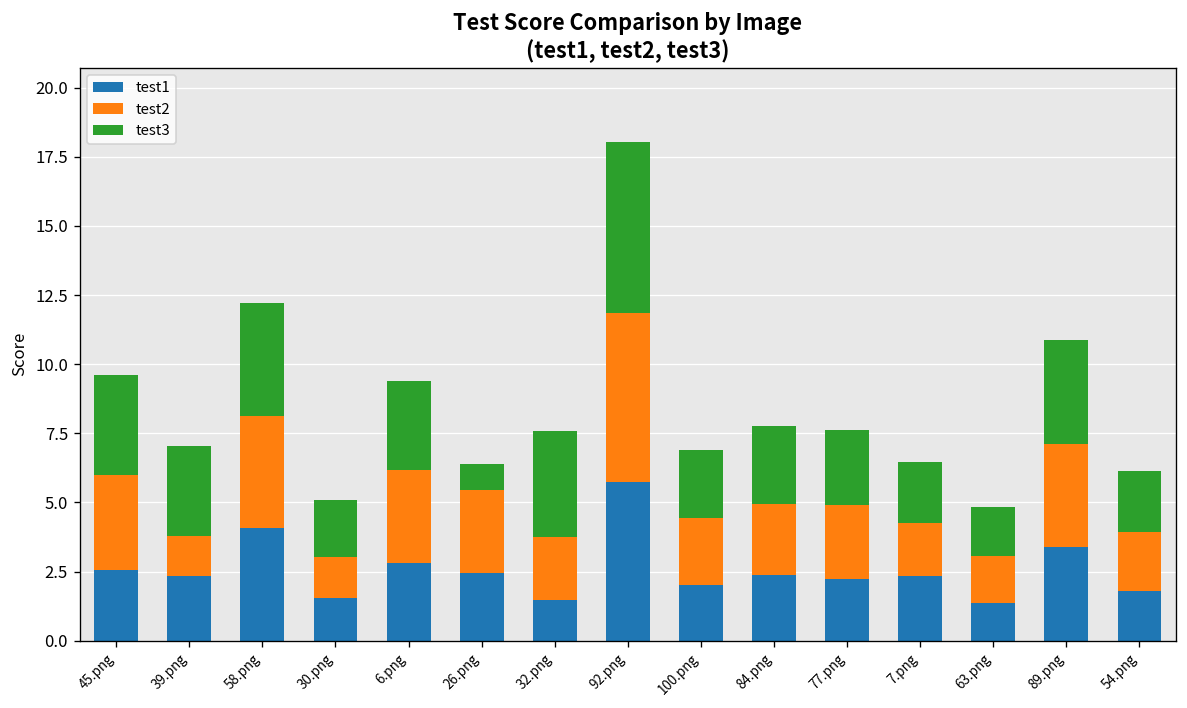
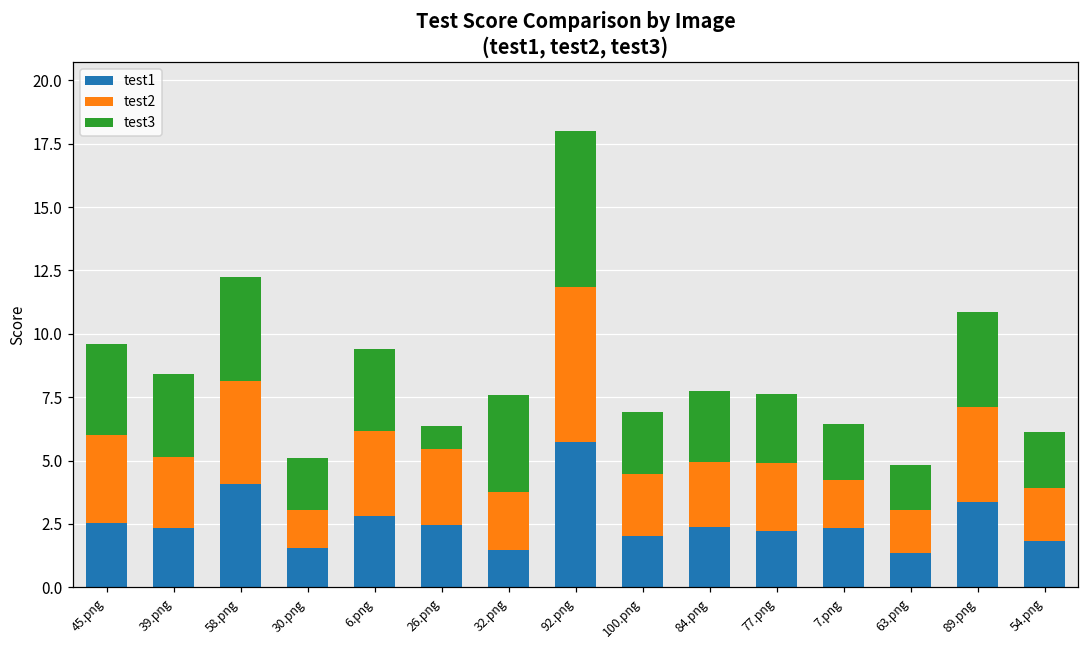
  {
    "test1": {
      "45.png": 2.5,
      "39.png": 2.3,
      "58.png": 4.1,
      "30.png": 1.5,
      "6.png": 2.8,
      "26.png": 2.4,
      "32.png": 1.5,
      "92.png": 5.7,
      "100.png": 2.0,
      "84.png": 2.4,
      "77.png": 2.2,
      "7.png": 2.4,
      "63.png": 1.4,
      "89.png": 3.4,
      "54.png": 1.8
    },
    "test2": {
      "45.png": 3.4,
-     "39.png": 1.4,
+     "39.png": 2.8,
      "58.png": 4.0,
      "30.png": 1.5,
      "6.png": 3.3,
      "26.png": 3.0,
      "32.png": 2.3,
      "92.png": 6.1,
      "100.png": 2.4,
      "84.png": 2.6,
      "77.png": 2.7,
      "7.png": 1.9,
      "63.png": 1.7,
      "89.png": 3.7,
      "54.png": 2.1
    },
    "test3": {
      "45.png": 3.6,
      "39.png": 3.3,
      "58.png": 4.1,
      "30.png": 2.0,
      "6.png": 3.2,
      "26.png": 0.9,
      "32.png": 3.8,
      "92.png": 6.2,
      "100.png": 2.5,
      "84.png": 2.8,
      "77.png": 2.7,
      "7.png": 2.2,
      "63.png": 1.8,
      "89.png": 3.8,
      "54.png": 2.2
    }
  }
